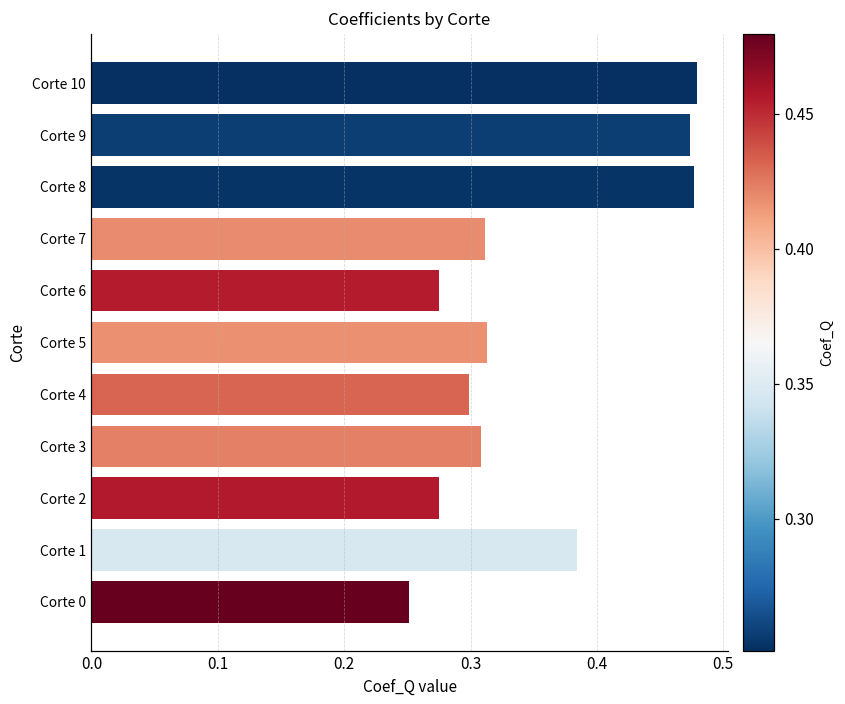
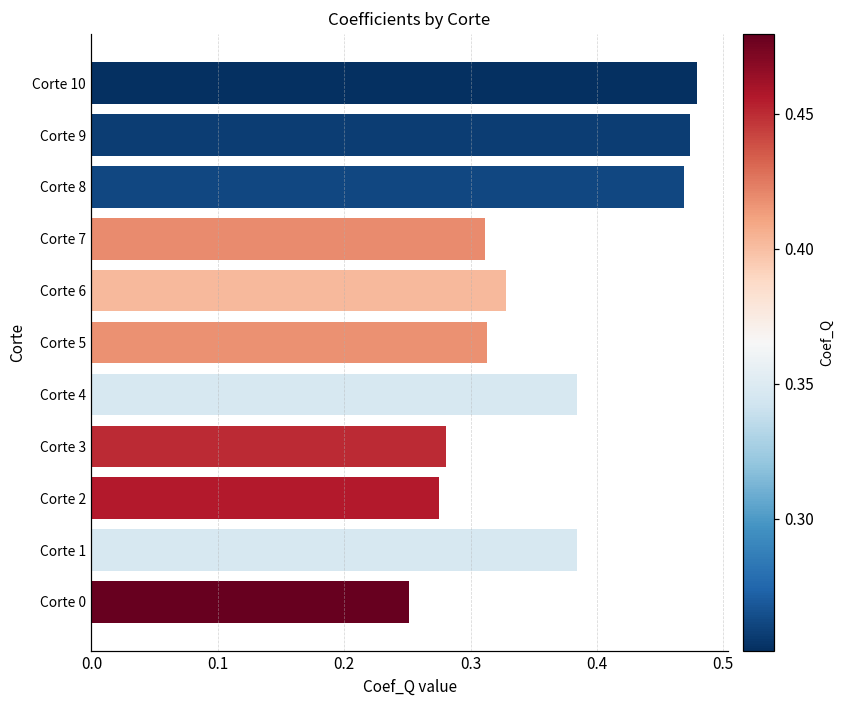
  {
    "Corte 10": 0.479,
    "Corte 9": 0.474,
-   "Corte 8": 0.477,
+   "Corte 8": 0.469,
    "Corte 7": 0.312,
-   "Corte 6": 0.275,
+   "Corte 6": 0.328,
    "Corte 5": 0.313,
-   "Corte 4": 0.299,
-   "Corte 3": 0.308,
+   "Corte 4": 0.385,
+   "Corte 3": 0.280,
    "Corte 2": 0.275,
    "Corte 1": 0.384,
    "Corte 0": 0.251
  }
